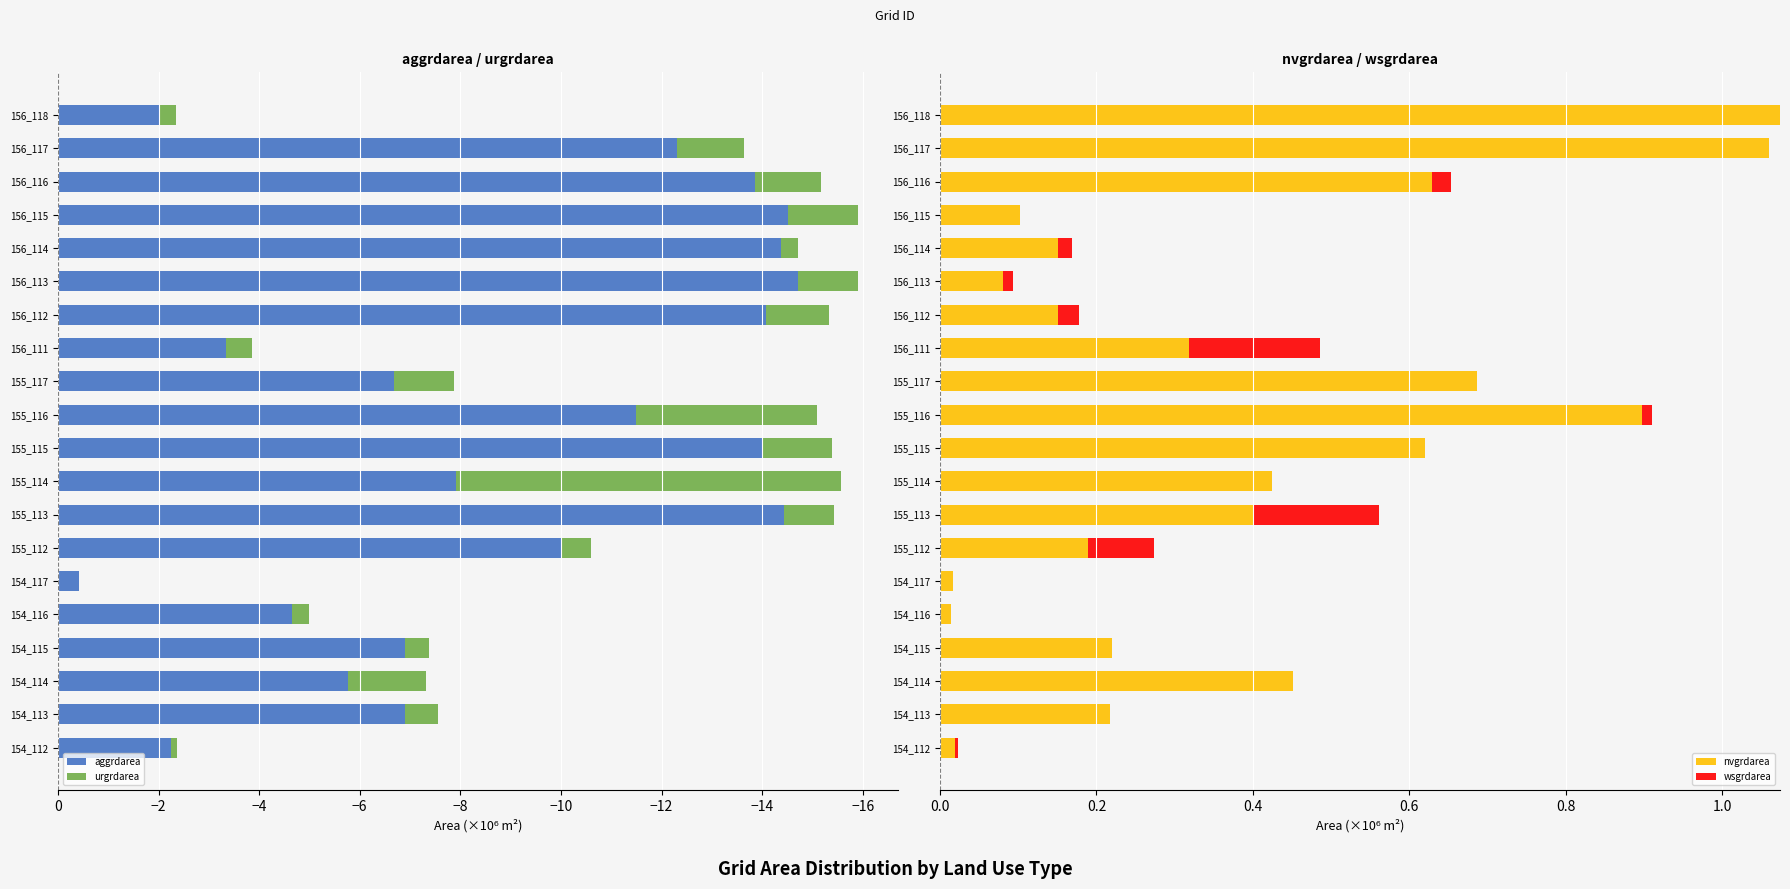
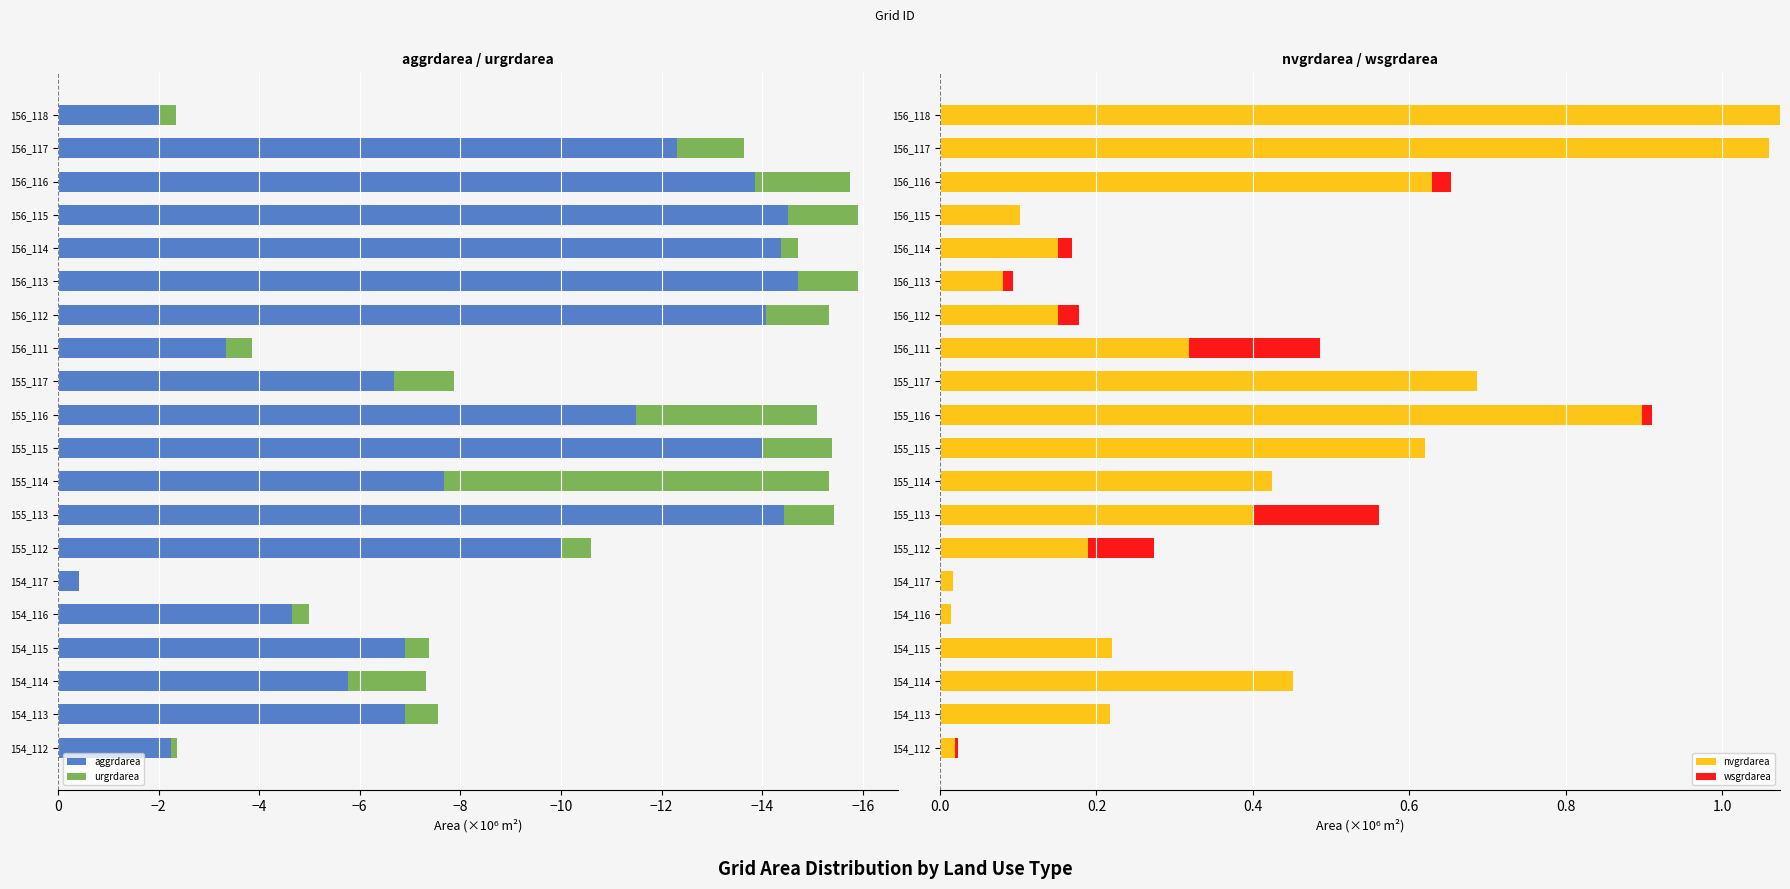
  {
    "aggrdarea / urgrdarea": {
      "aggrdarea": {
        "156_118": -2.0,
        "156_117": -12.3,
        "156_116": -13.9,
        "156_115": -14.5,
        "156_114": -14.4,
        "156_113": -14.7,
        "156_112": -14.1,
        "156_111": -3.3,
        "155_117": -6.7,
        "155_116": -11.5,
        "155_115": -14.0,
-       "155_114": -7.9,
+       "155_114": -7.7,
        "155_113": -14.4,
        "155_112": -10.0,
        "154_117": -0.4,
        "154_116": -4.7,
        "154_115": -6.9,
        "154_114": -5.8,
        "154_113": -6.9,
        "154_112": -2.2
      },
      "urgrdarea": {
        "156_118": -0.3,
        "156_117": -1.3,
-       "156_116": -1.3,
+       "156_116": -1.9,
        "156_115": -1.4,
        "156_114": -0.3,
        "156_113": -1.2,
        "156_112": -1.2,
        "156_111": -0.5,
        "155_117": -1.2,
        "155_116": -3.6,
        "155_115": -1.4,
        "155_114": -7.7,
        "155_113": -1.0,
        "155_112": -0.6,
        "154_117": 0.0,
        "154_116": -0.3,
        "154_115": -0.5,
        "154_114": -1.6,
        "154_113": -0.7,
        "154_112": -0.1
      }
    },
    "nvgrdarea / wsgrdarea": {
      "nvgrdarea": {
        "156_118": 1.07,
        "156_117": 1.06,
        "156_116": 0.63,
        "156_115": 0.10,
        "156_114": 0.15,
        "156_113": 0.08,
        "156_112": 0.15,
        "156_111": 0.32,
        "155_117": 0.69,
        "155_116": 0.90,
        "155_115": 0.62,
        "155_114": 0.42,
        "155_113": 0.40,
        "155_112": 0.19,
        "154_117": 0.02,
        "154_116": 0.01,
        "154_115": 0.22,
        "154_114": 0.45,
        "154_113": 0.22,
        "154_112": 0.02
      },
      "wsgrdarea": {
        "156_118": 0.00,
        "156_117": 0.00,
        "156_116": 0.02,
        "156_115": 0.00,
        "156_114": 0.02,
        "156_113": 0.01,
        "156_112": 0.03,
        "156_111": 0.17,
        "155_117": 0.00,
        "155_116": 0.01,
        "155_115": 0.00,
        "155_114": 0.00,
        "155_113": 0.16,
        "155_112": 0.08,
        "154_117": 0.00,
        "154_116": 0.00,
        "154_115": 0.00,
        "154_114": 0.00,
        "154_113": 0.00,
        "154_112": 0.00
      }
    }
  }
